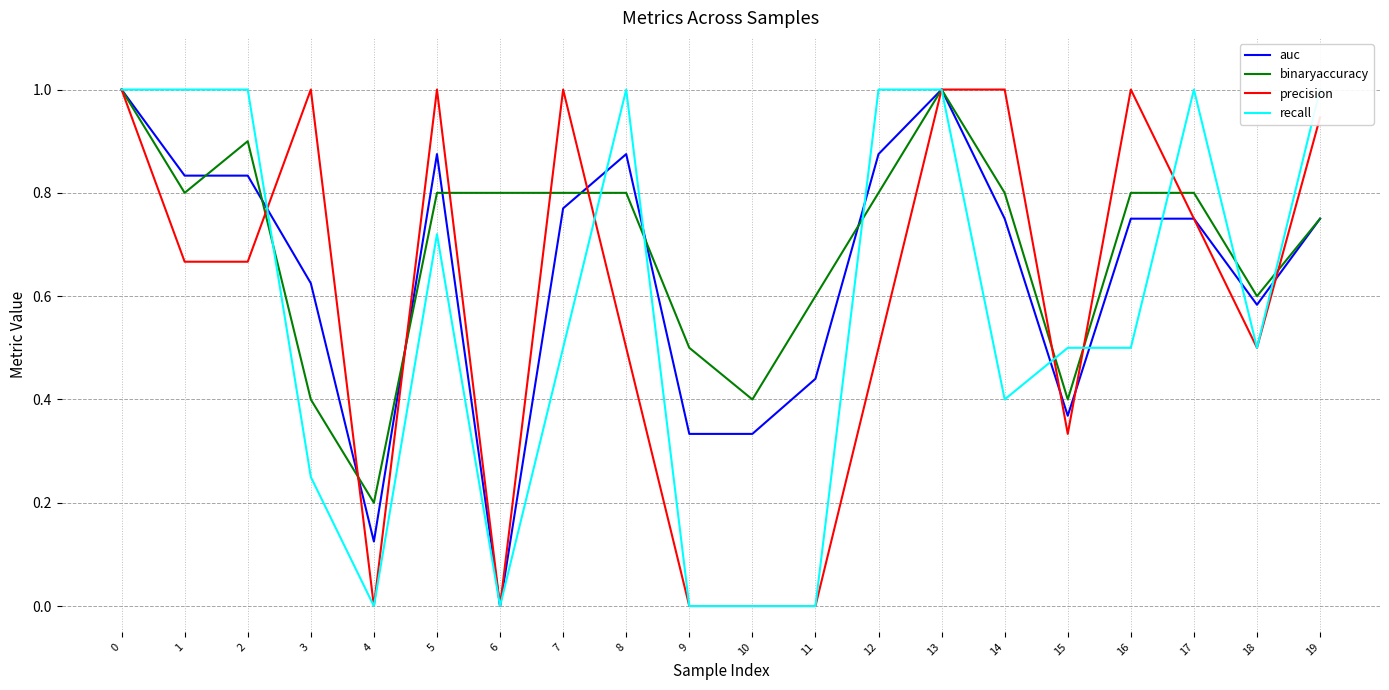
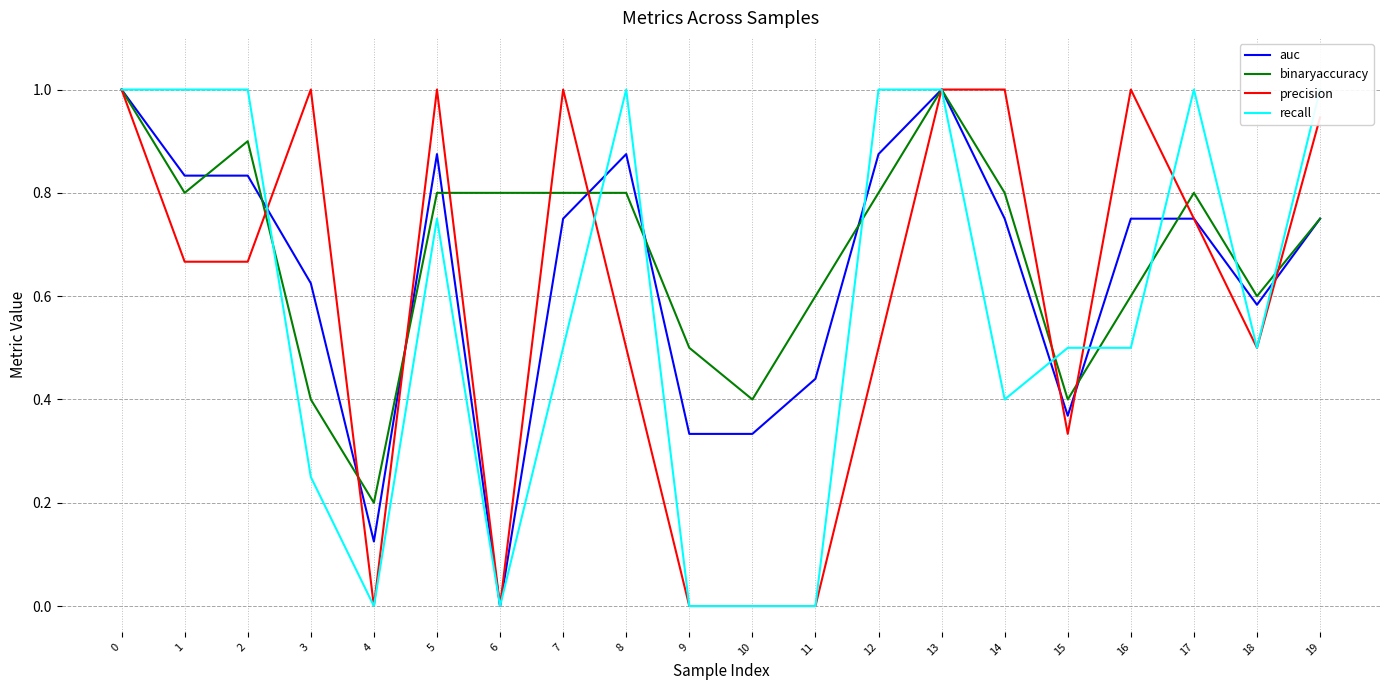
  {
    "auc": {
      "1": 0.83,
      "2": 0.83,
      "3": 0.63,
      "4": 0.13,
      "5": 0.88,
-     "7": 0.77,
+     "7": 0.75,
      "8": 0.88,
      "9": 0.33,
      "10": 0.33,
      "11": 0.44,
      "12": 0.88,
      "14": 0.75,
      "15": 0.37,
      "16": 0.75,
      "18": 0.58
    },
    "binaryaccuracy": {
      "1": 0.8,
      "2": 0.9,
      "3": 0.4,
      "4": 0.2,
      "5": 0.8,
      "6": 0.8,
      "7": 0.8,
      "8": 0.8,
      "9": 0.5,
      "10": 0.4,
      "11": 0.6,
      "12": 0.8,
      "14": 0.8,
      "15": 0.4,
-     "16": 0.8,
+     "16": 0.6,
      "17": 0.8,
      "18": 0.6
    },
    "precision": {
      "1": 0.67,
      "2": 0.67,
      "3": 1.00,
      "5": 1.00,
      "7": 1.00,
      "8": 0.50,
      "12": 0.50,
      "14": 1.00,
      "15": 0.33,
      "16": 1.00
    },
    "recall": {
      "1": 1.00,
      "2": 1.00,
      "3": 0.25,
-     "5": 0.72,
+     "5": 0.75,
      "7": 0.50,
      "8": 1.00,
      "12": 1.00,
      "14": 0.40,
      "15": 0.50,
      "16": 0.50,
      "17": 1.00
    }
  }
